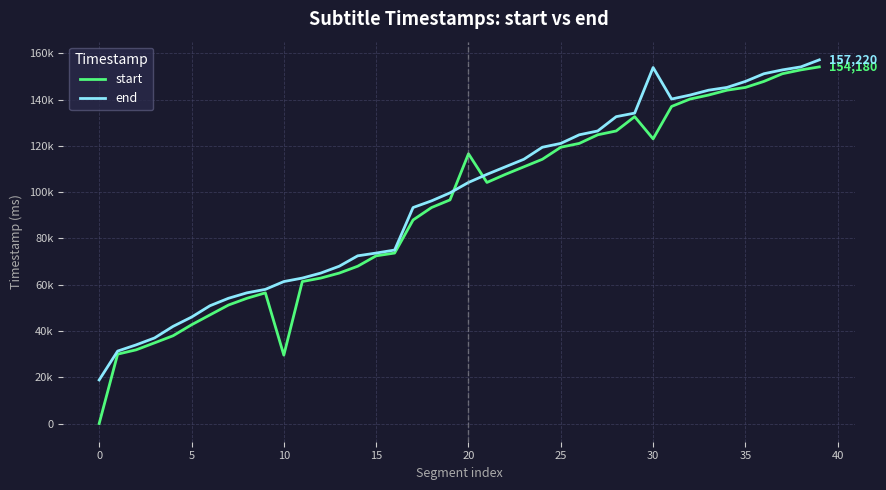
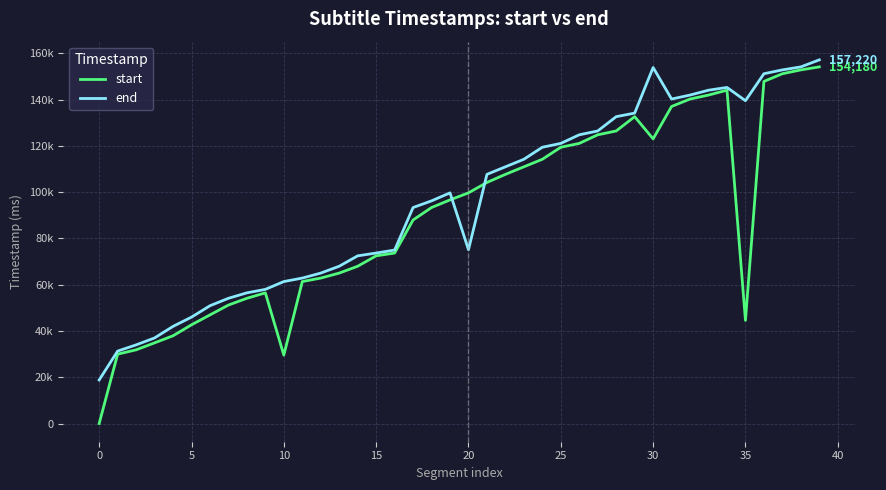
  {
    "start": {
      "0": 0,
      "5": 43000,
      "10": 30000,
      "15": 73000,
-     "20": 117000,
+     "20": 100000,
      "25": 119000,
      "30": 123000,
-     "35": 145000
+     "35": 45000
    },
    "end": {
      "0": 19000,
      "5": 46000,
      "10": 61000,
      "15": 74000,
-     "20": 104000,
+     "20": 75000,
      "25": 121000,
      "30": 154000,
-     "35": 148000
+     "35": 140000
    }
  }
